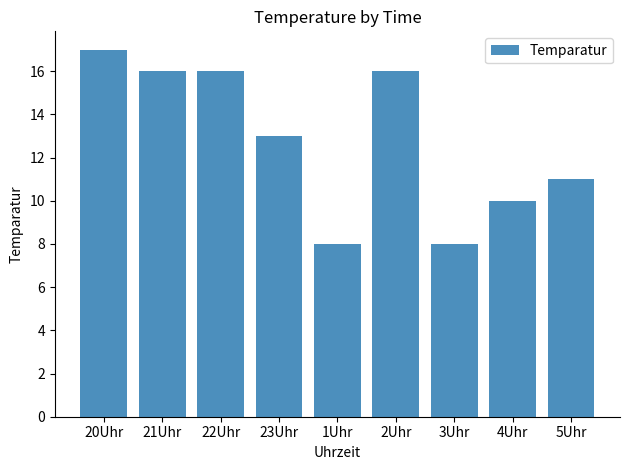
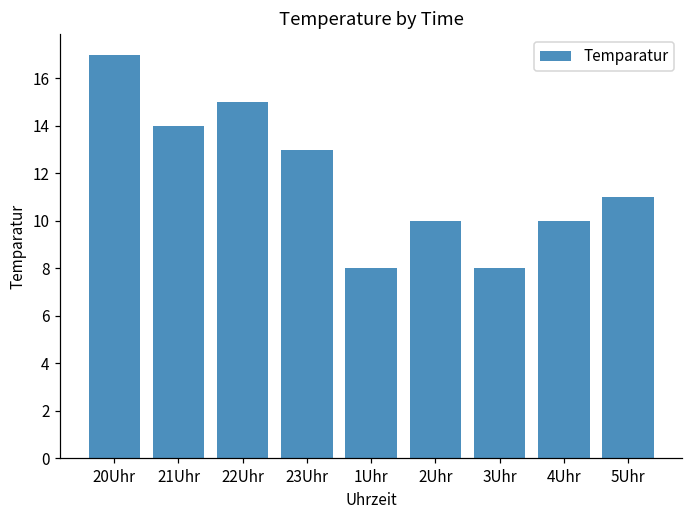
  {
    "20Uhr": 17,
-   "21Uhr": 16,
-   "22Uhr": 16,
+   "21Uhr": 14,
+   "22Uhr": 15,
    "23Uhr": 13,
    "1Uhr": 8,
-   "2Uhr": 16,
+   "2Uhr": 10,
    "3Uhr": 8,
    "4Uhr": 10,
    "5Uhr": 11
  }
